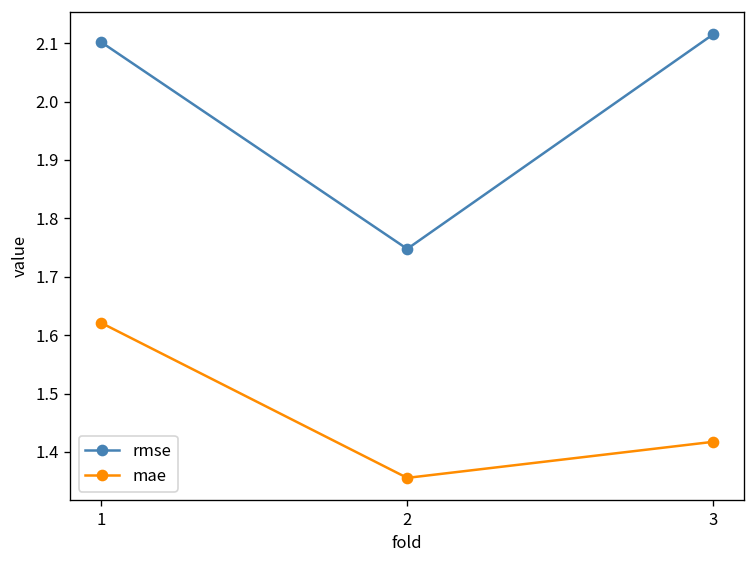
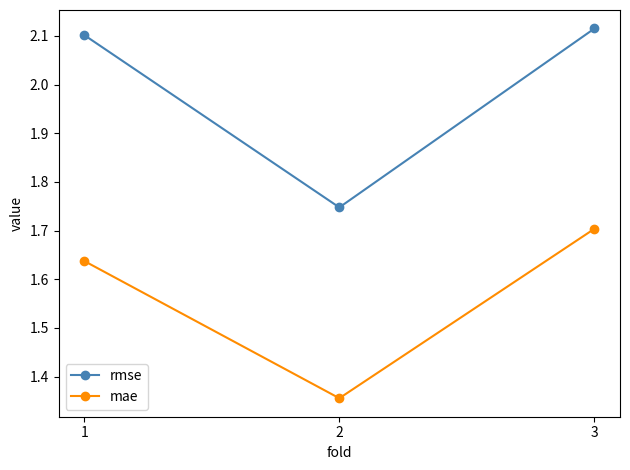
  {
    "rmse": {
      "1": 2.10,
      "2": 1.75,
      "3": 2.12
    },
    "mae": {
-     "1": 1.62,
+     "1": 1.64,
      "2": 1.36,
-     "3": 1.42
+     "3": 1.70
    }
  }
